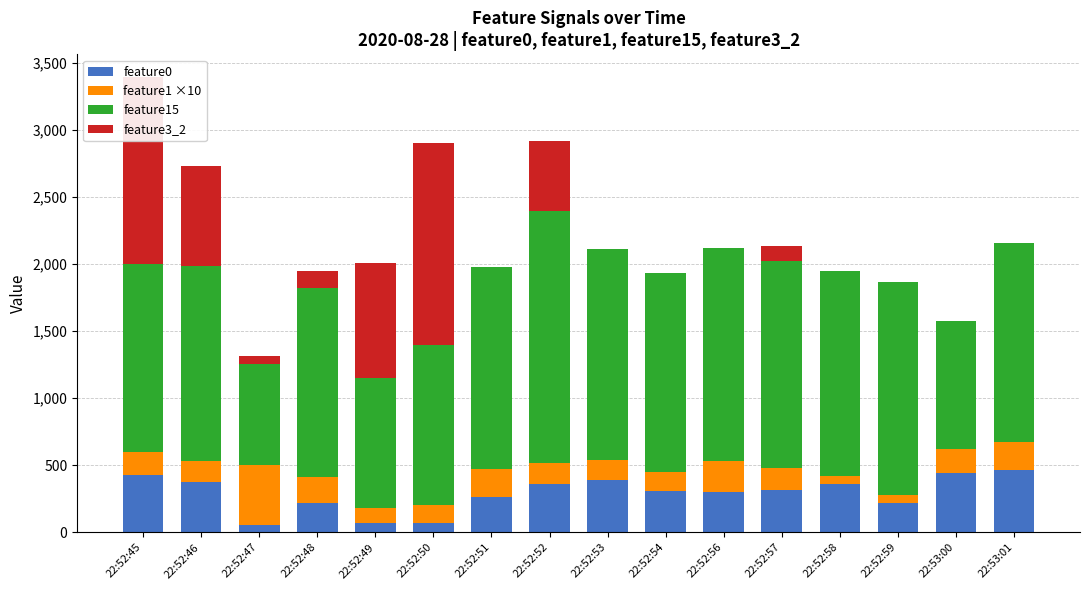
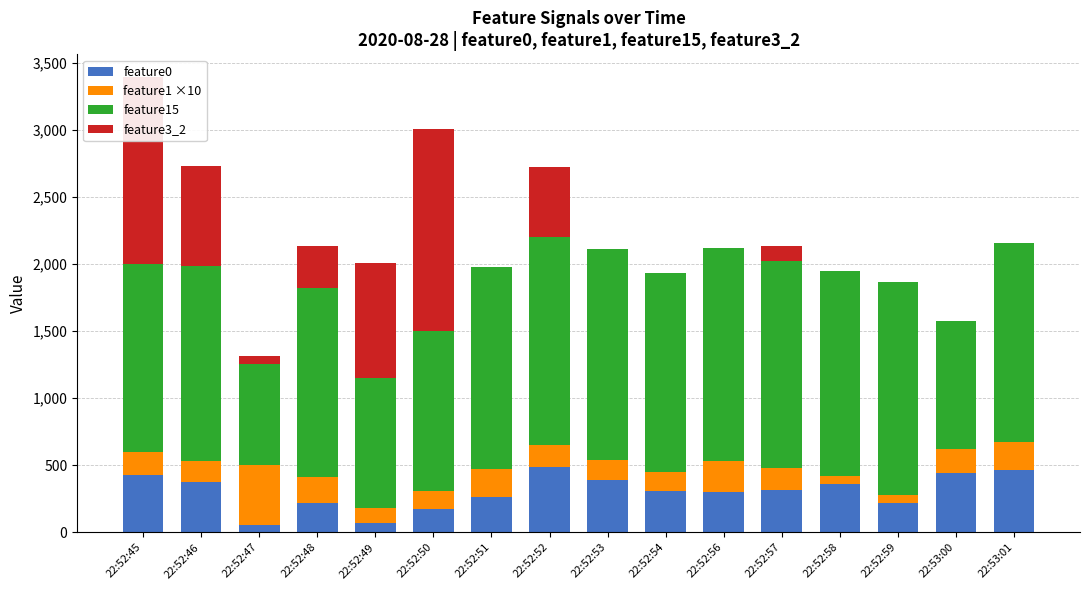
  {
    "feature0": {
      "22:52:45": "430",
      "22:52:46": "370",
      "22:52:47": "50",
      "22:52:48": "220",
      "22:52:49": "70",
-     "22:52:50": "70",
+     "22:52:50": "170",
      "22:52:51": "270",
-     "22:52:52": "360",
+     "22:52:52": "490",
      "22:52:53": "390",
      "22:52:54": "310",
      "22:52:56": "300",
      "22:52:57": "320",
      "22:52:58": "360",
      "22:52:59": "220",
      "22:53:00": "440",
      "22:53:01": "470"
    },
    "feature1 ×10": {
      "22:52:45": "170",
      "22:52:46": "160",
      "22:52:47": "450",
      "22:52:48": "190",
      "22:52:49": "110",
      "22:52:50": "130",
      "22:52:51": "200",
      "22:52:52": "160",
      "22:52:53": "150",
      "22:52:54": "140",
      "22:52:56": "230",
      "22:52:57": "160",
      "22:52:58": "60",
      "22:52:59": "60",
      "22:53:00": "180",
      "22:53:01": "200"
    },
    "feature15": {
      "22:52:45": "1,400",
      "22:52:46": "1,460",
      "22:52:47": "760",
      "22:52:48": "1,410",
      "22:52:49": "960",
      "22:52:50": "1,190",
      "22:52:51": "1,510",
-     "22:52:52": "1,880",
+     "22:52:52": "1,550",
      "22:52:53": "1,570",
      "22:52:54": "1,480",
      "22:52:56": "1,590",
      "22:52:57": "1,550",
      "22:52:58": "1,530",
      "22:52:59": "1,590",
      "22:53:00": "950",
      "22:53:01": "1,480"
    },
    "feature3_2": {
      "22:52:46": "750",
      "22:52:47": "60",
-     "22:52:48": "130",
+     "22:52:48": "320",
      "22:52:49": "860",
      "22:52:50": "1,510",
      "22:52:51": "0",
      "22:52:52": "520",
      "22:52:53": "0",
      "22:52:54": "0",
      "22:52:56": "0",
      "22:52:57": "110",
      "22:52:58": "0",
      "22:52:59": "0",
      "22:53:00": "0",
      "22:53:01": "0"
    }
  }
